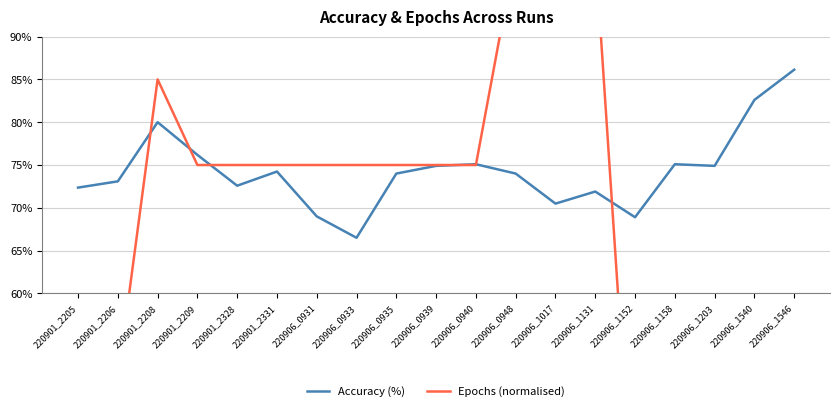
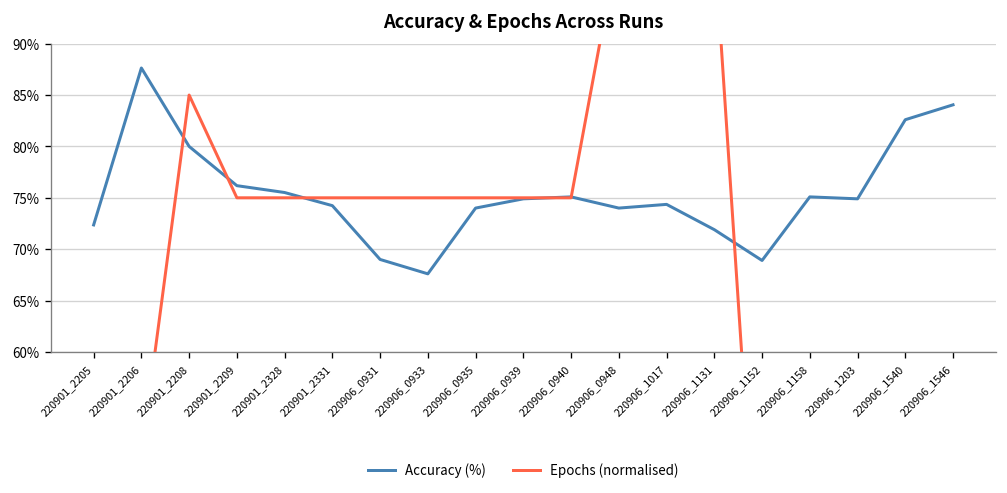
  {
    "Accuracy (%)": {
      "220901_2205": "72%",
-     "220901_2206": "73%",
+     "220901_2206": "88%",
      "220901_2208": "80%",
      "220901_2209": "76%",
-     "220901_2328": "73%",
+     "220901_2328": "76%",
      "220901_2331": "74%",
      "220906_0931": "69%",
-     "220906_0933": "67%",
+     "220906_0933": "68%",
      "220906_0935": "74%",
      "220906_0948": "74%",
-     "220906_1017": "70%",
+     "220906_1017": "74%",
      "220906_1131": "72%",
      "220906_1152": "69%",
      "220906_1158": "75%",
      "220906_1203": "75%",
      "220906_1540": "83%",
-     "220906_1546": "86%"
+     "220906_1546": "84%"
    },
    "Epochs (normalised)": {
      "220901_2208": "85%",
      "220901_2209": "75%",
      "220901_2328": "75%",
      "220901_2331": "75%",
      "220906_0931": "75%",
      "220906_0933": "75%",
      "220906_0935": "75%"
    }
  }
